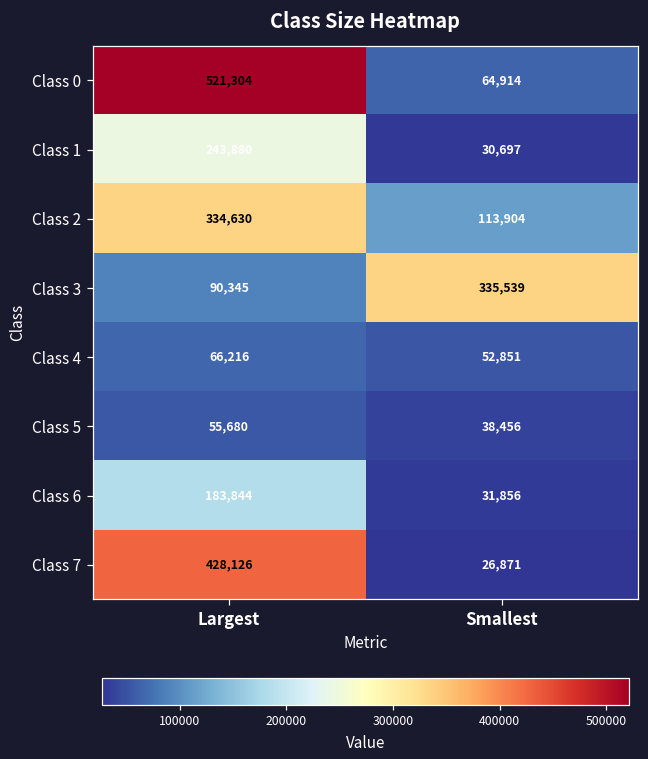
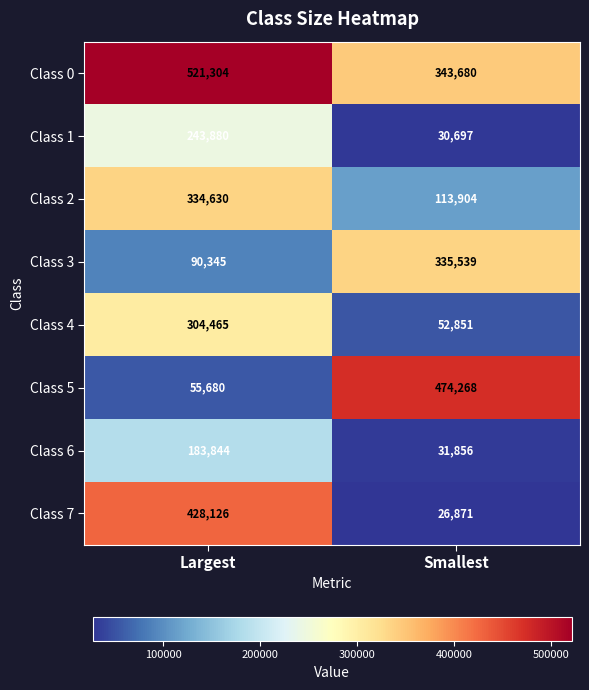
  {
    "Class 0": {
      "Largest": "521,304",
-     "Smallest": "64,914"
+     "Smallest": "343,680"
    },
    "Class 1": {
      "Smallest": "30,697"
    },
    "Class 2": {
      "Largest": "334,630",
      "Smallest": "113,904"
    },
    "Class 3": {
      "Largest": "90,345",
      "Smallest": "335,539"
    },
    "Class 4": {
-     "Largest": "66,216",
+     "Largest": "304,465",
      "Smallest": "52,851"
    },
    "Class 5": {
      "Largest": "55,680",
-     "Smallest": "38,456"
+     "Smallest": "474,268"
    },
    "Class 6": {
      "Largest": "183,844",
      "Smallest": "31,856"
    },
    "Class 7": {
      "Largest": "428,126",
      "Smallest": "26,871"
    }
  }
